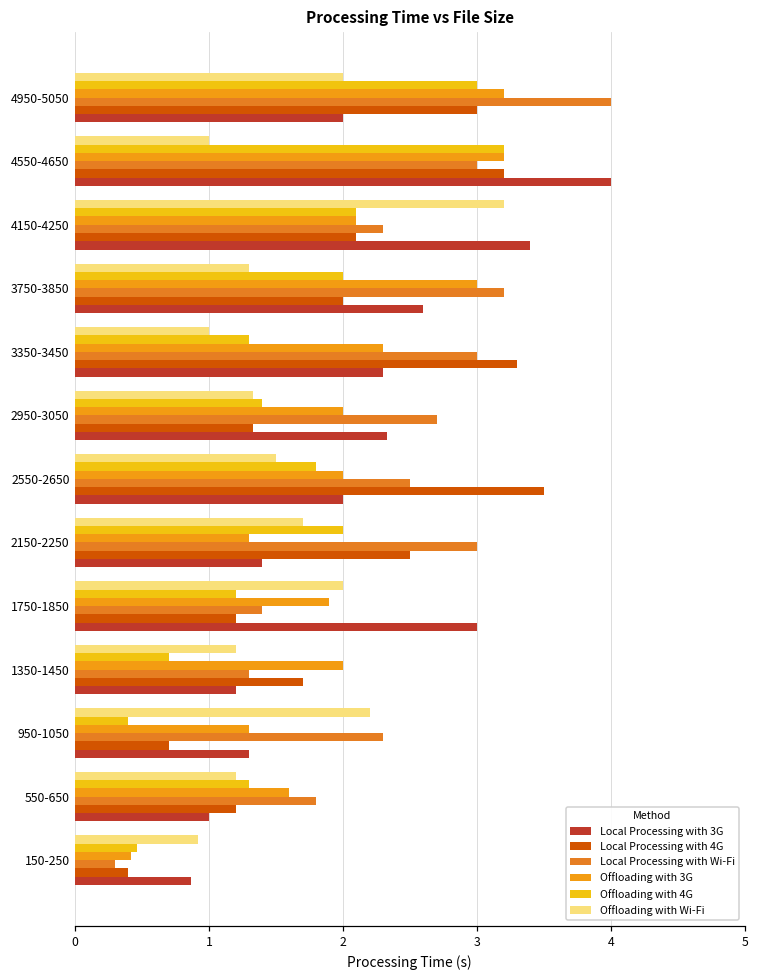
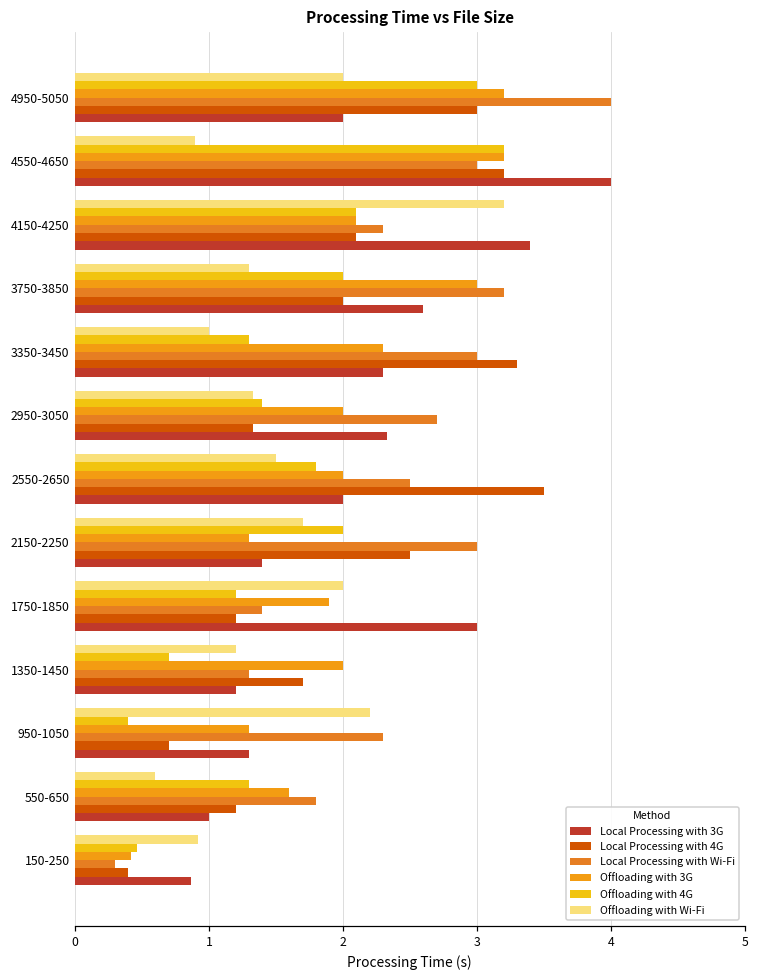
  {
    "Offloading with Wi-Fi": {
      "4950-5050": 2.0,
-     "4550-4650": 1.0,
+     "4550-4650": 0.9,
      "4150-4250": 3.2,
      "3750-3850": 1.3,
      "3350-3450": 1.0,
      "2950-3050": 1.33,
      "2550-2650": 1.5,
      "2150-2250": 1.7,
      "1750-1850": 2.0,
      "1350-1450": 1.2,
      "950-1050": 2.2,
-     "550-650": 1.2,
+     "550-650": 0.6,
      "150-250": 0.9
    }
  }
